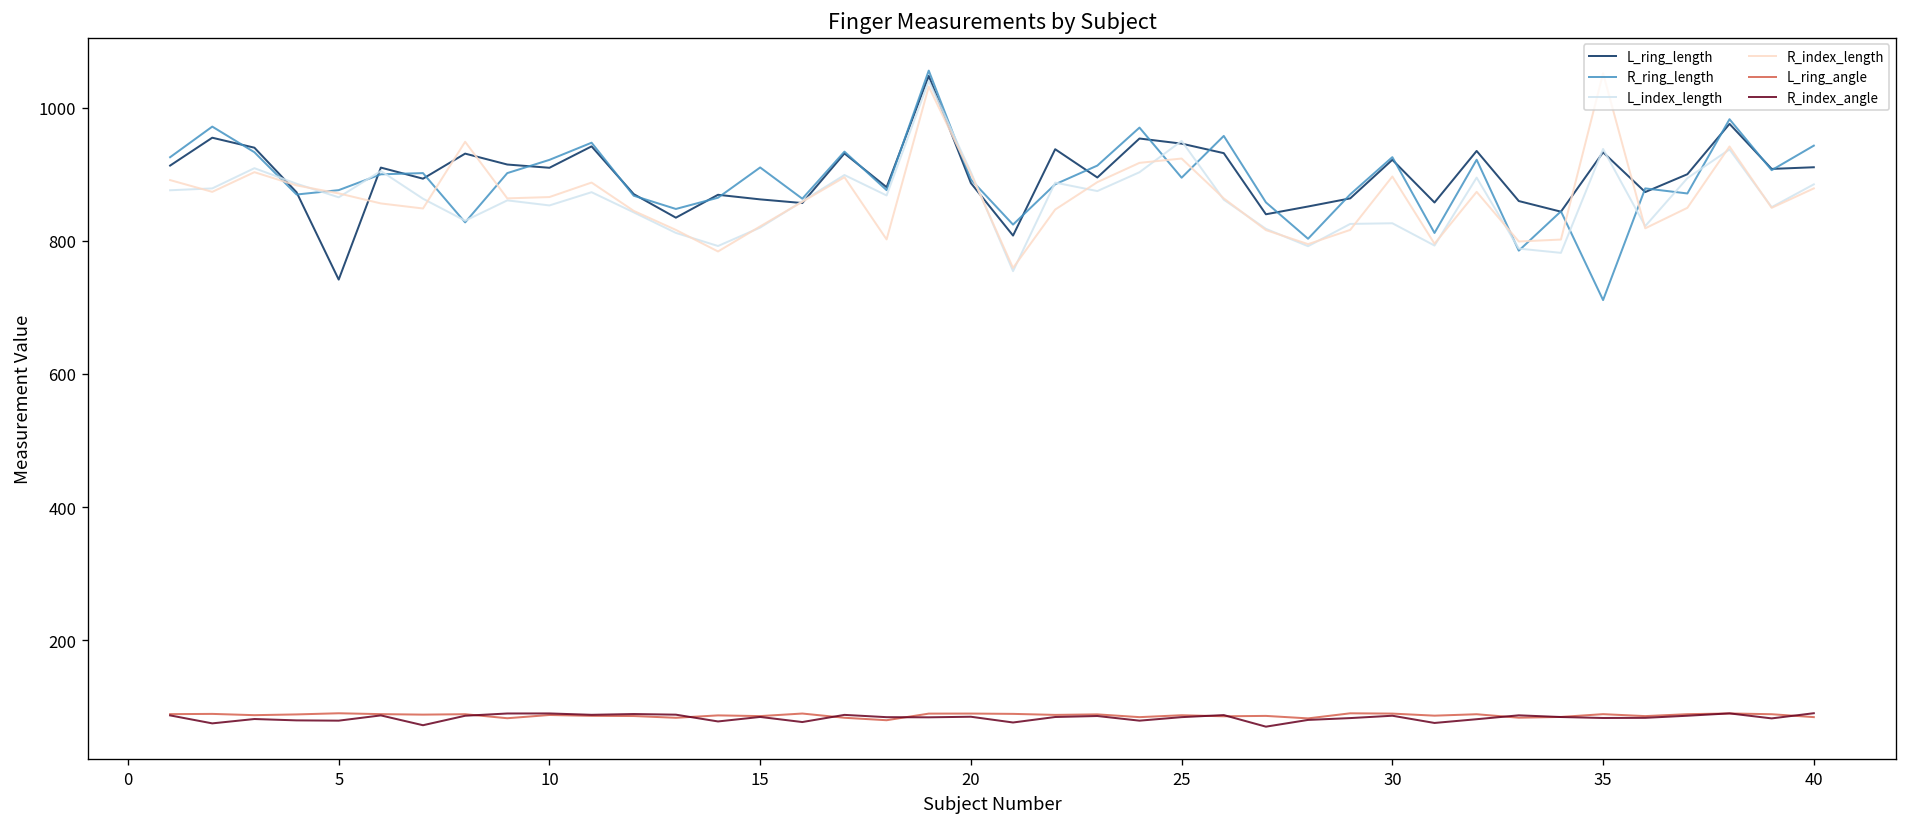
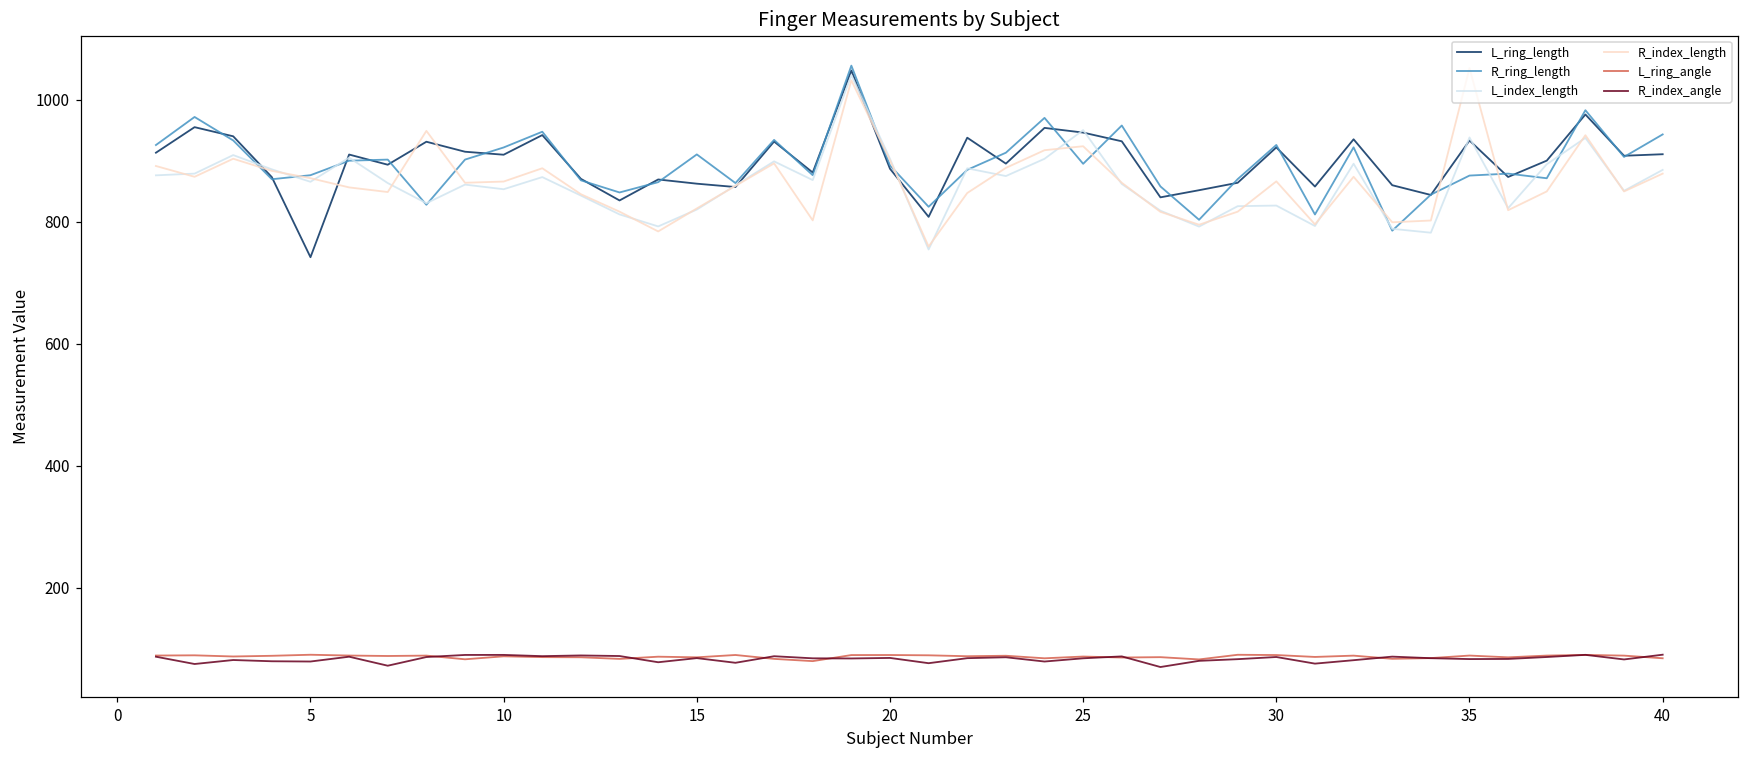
  {
    "L_ring_length": {
      "5": 740,
      "10": 910,
      "15": 860,
      "20": 890,
      "35": 930,
      "40": 910
    },
    "R_ring_length": {
      "5": 880,
      "10": 920,
      "15": 910,
      "20": 890,
      "25": 900,
-     "35": 710,
+     "35": 880,
      "40": 940
    },
    "L_index_length": {
      "5": 870,
      "10": 850,
      "30": 830,
      "35": 940,
      "40": 890
    },
    "R_index_length": {
      "5": 870,
      "10": 870,
      "25": 920,
-     "30": 900,
+     "30": 870,
      "40": 880
    },
    "L_ring_angle": {
      "5": 90,
      "20": 90,
      "35": 90,
      "40": 80
    },
    "R_index_angle": {
      "5": 80,
      "20": 80,
      "35": 80,
      "40": 90
    }
  }
